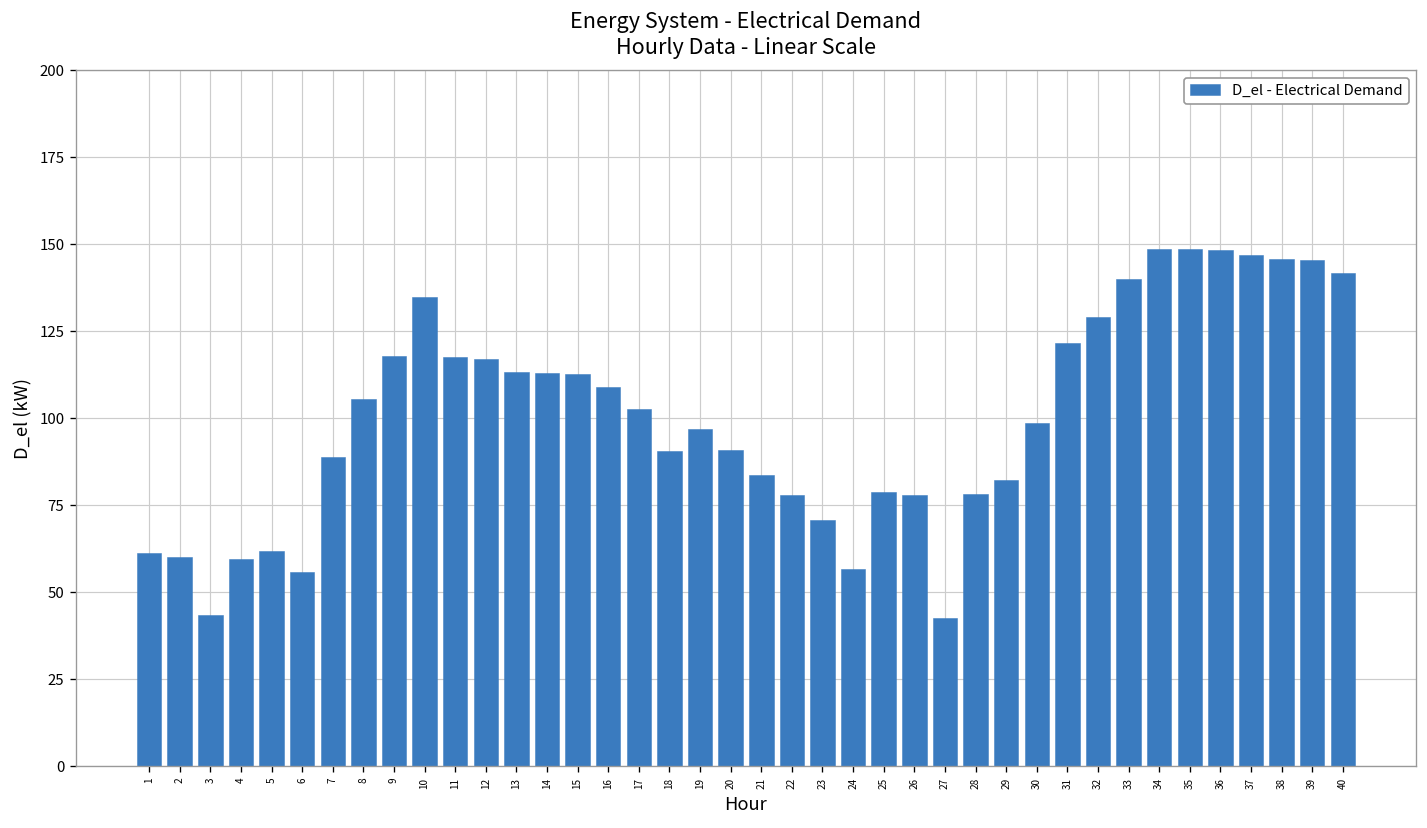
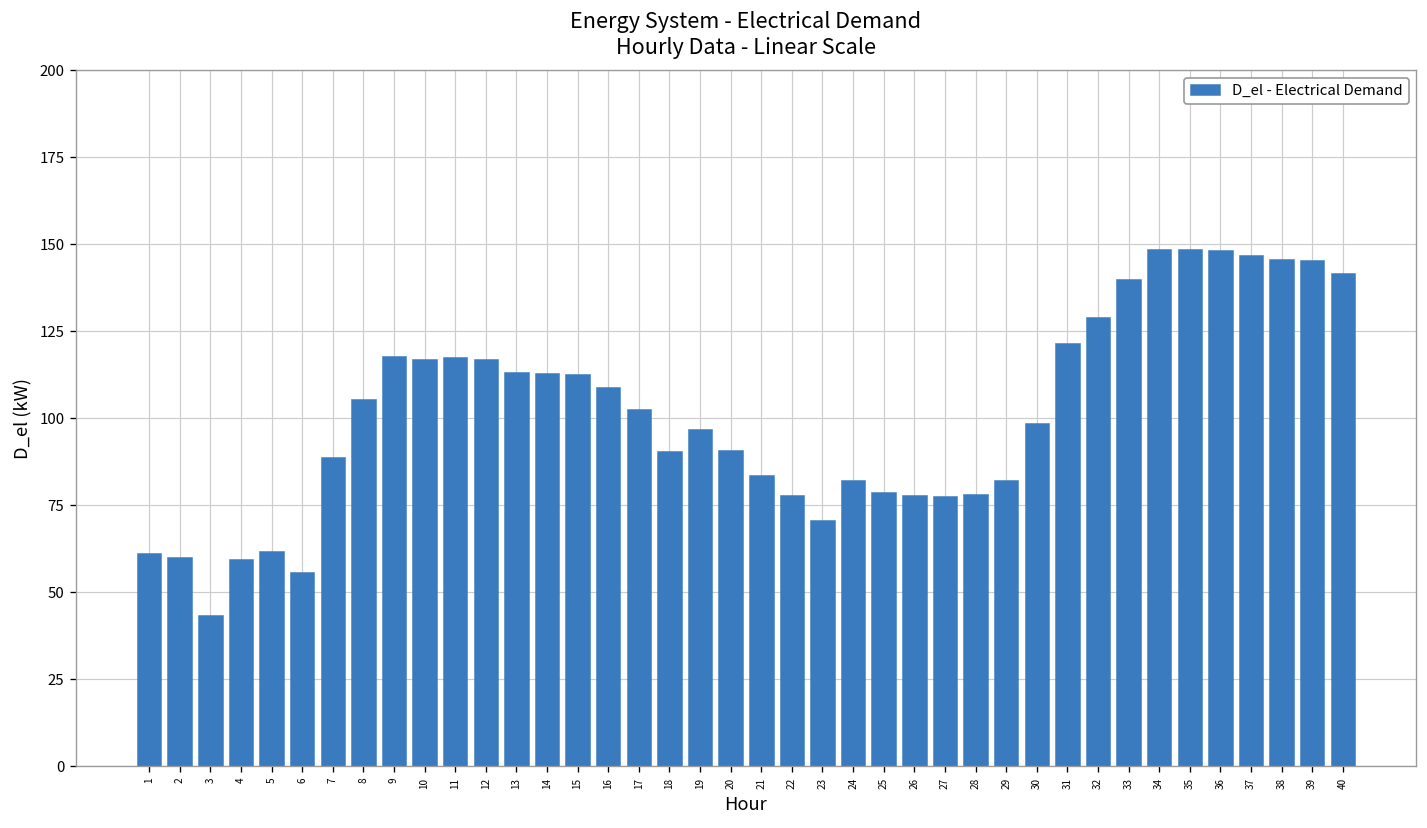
  {
    "1": 61,
    "2": 60,
    "3": 43,
    "4": 60,
    "5": 62,
    "6": 56,
    "7": 89,
    "8": 106,
    "9": 118,
-   "10": 135,
+   "10": 117,
    "11": 118,
    "12": 117,
    "13": 113,
    "14": 113,
    "15": 113,
    "16": 109,
    "17": 103,
    "18": 91,
    "19": 97,
    "20": 91,
    "21": 84,
    "22": 78,
    "23": 71,
-   "24": 57,
+   "24": 82,
    "25": 79,
    "26": 78,
-   "27": 43,
+   "27": 78,
    "28": 78,
    "29": 82,
    "30": 99,
    "31": 122,
    "32": 129,
    "33": 140,
    "34": 149,
    "35": 149,
    "36": 148,
    "37": 147,
    "38": 146,
    "39": 145,
    "40": 142
  }
